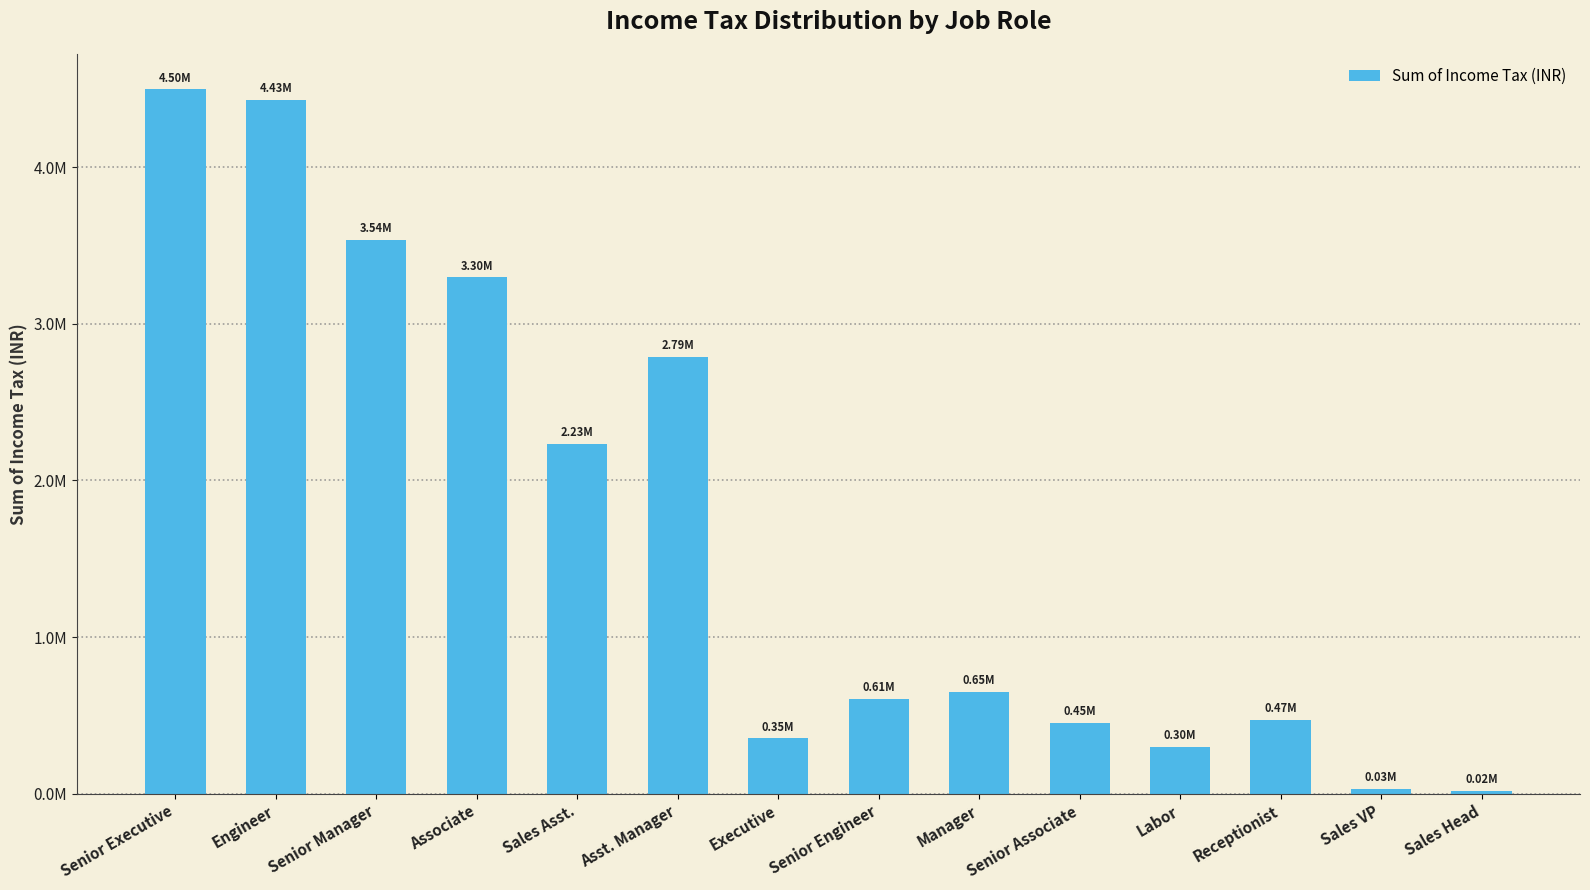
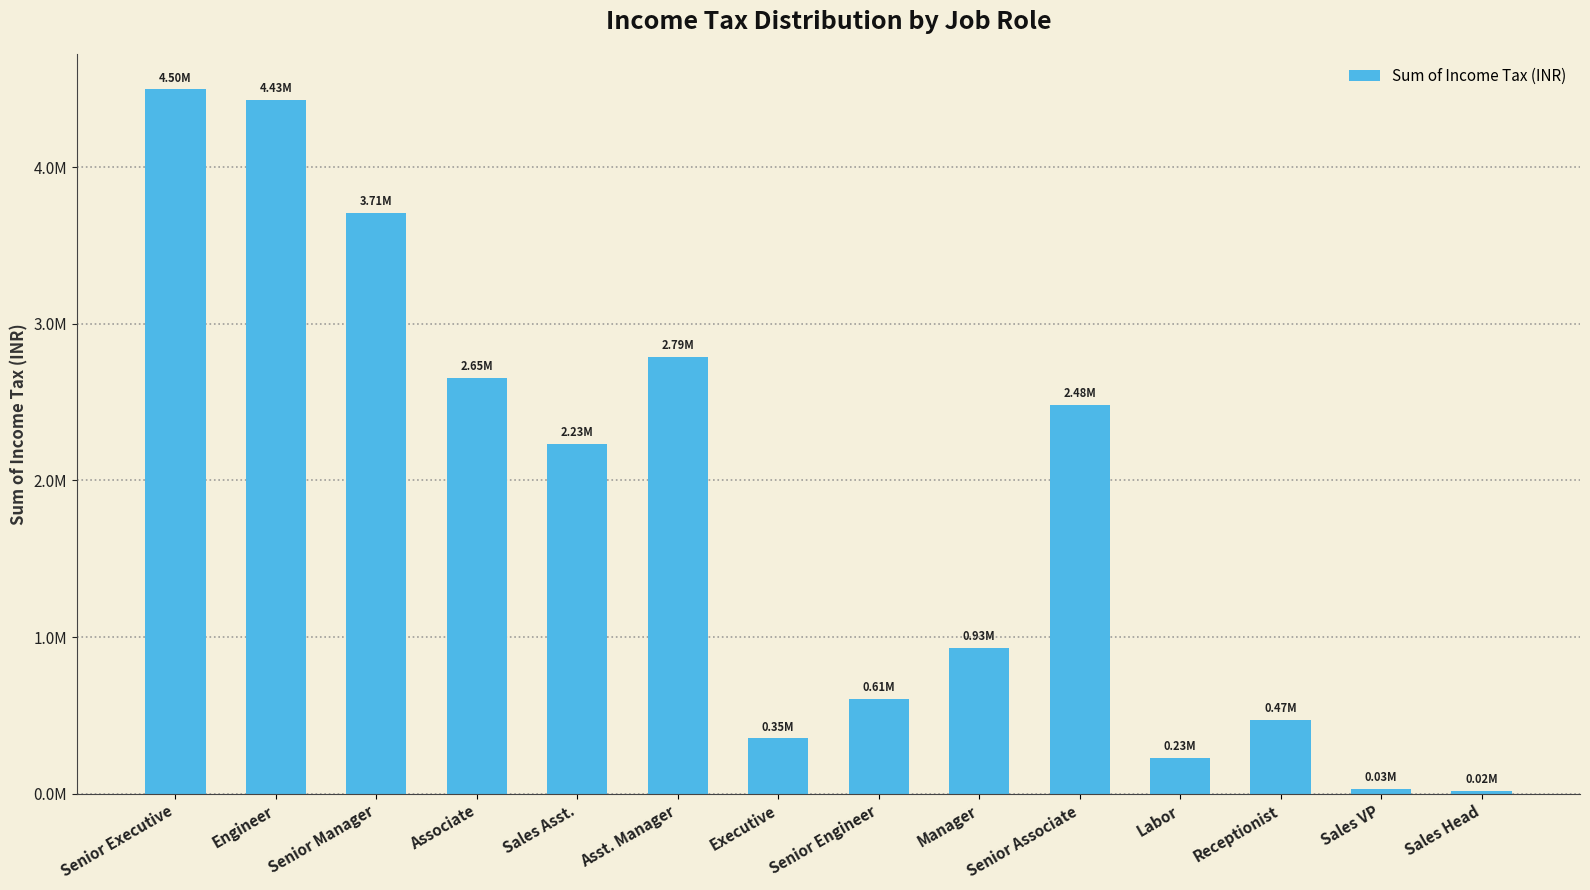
  {
    "Senior Executive": "4.50M",
    "Engineer": "4.43M",
-   "Senior Manager": "3.54M",
-   "Associate": "3.30M",
+   "Senior Manager": "3.71M",
+   "Associate": "2.65M",
    "Sales Asst.": "2.23M",
    "Asst. Manager": "2.79M",
    "Executive": "0.35M",
    "Senior Engineer": "0.61M",
-   "Manager": "0.65M",
-   "Senior Associate": "0.45M",
-   "Labor": "0.30M",
+   "Manager": "0.93M",
+   "Senior Associate": "2.48M",
+   "Labor": "0.23M",
    "Receptionist": "0.47M",
    "Sales VP": "0.03M",
    "Sales Head": "0.02M"
  }
